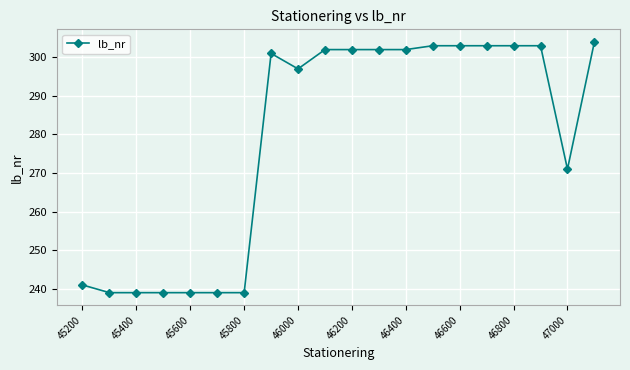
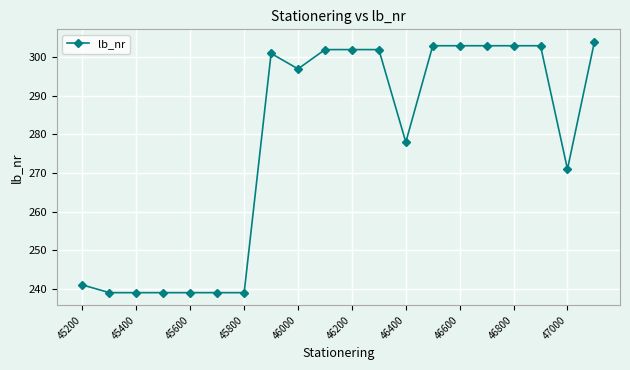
  {
    "45200": 241,
    "45400": 239,
    "45600": 239,
    "45800": 239,
    "46000": 297,
    "46200": 302,
-   "46400": 302,
+   "46400": 278,
    "46600": 303,
    "46800": 303,
    "47000": 271
  }
